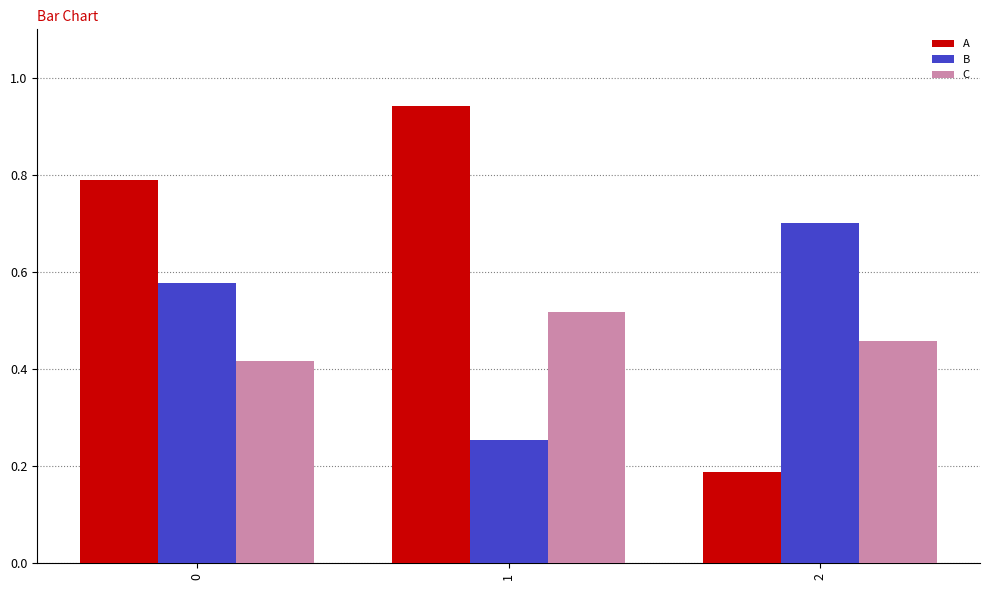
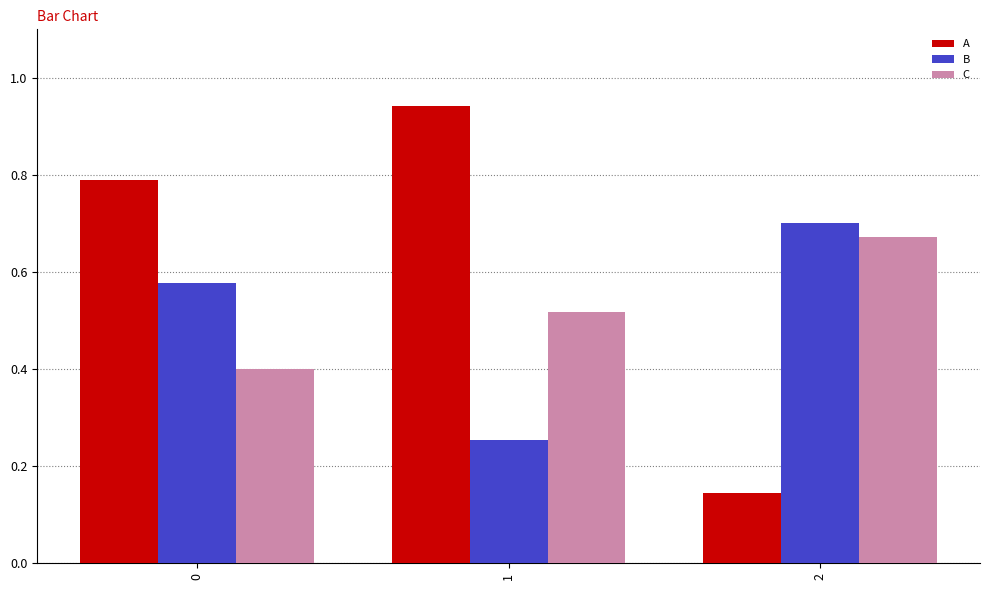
  {
    "A": {
      "0": 0.79,
      "1": 0.94,
-     "2": 0.19
+     "2": 0.15
    },
    "B": {
      "0": 0.58,
      "1": 0.25,
      "2": 0.70
    },
    "C": {
-     "0": 0.42,
+     "0": 0.40,
      "1": 0.52,
-     "2": 0.46
+     "2": 0.67
    }
  }
